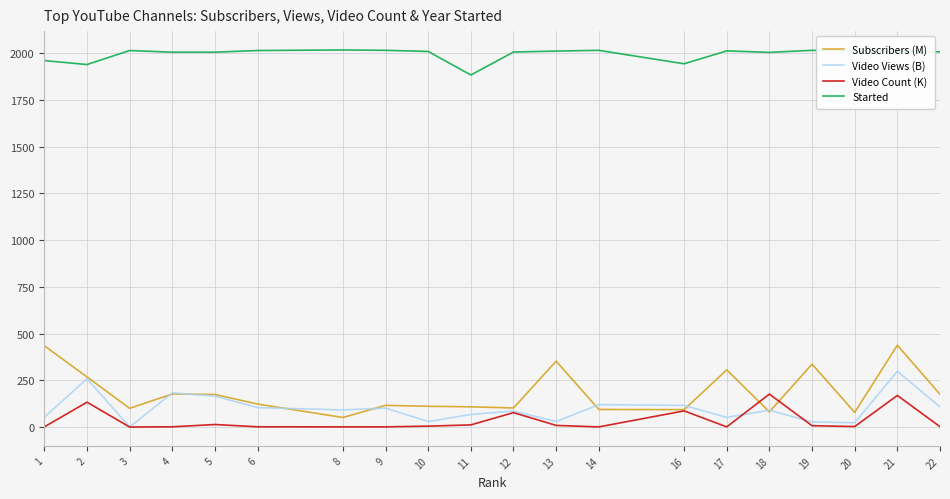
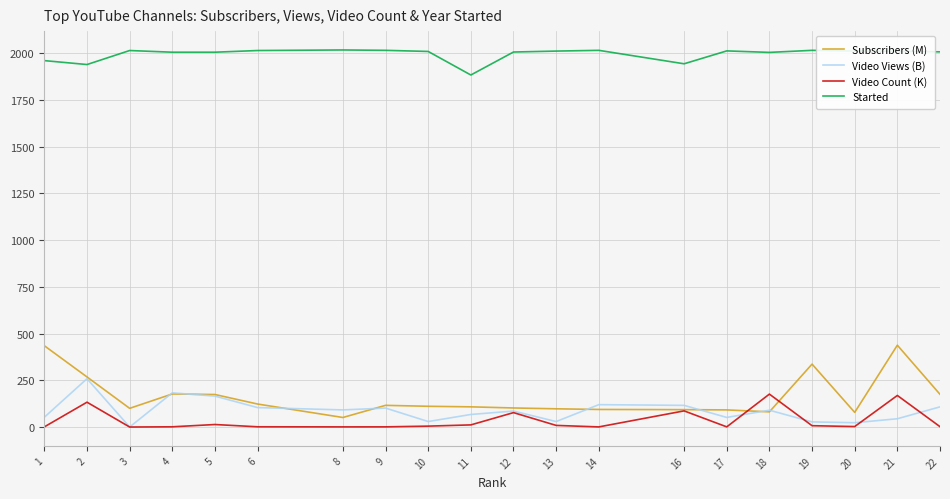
  {
    "Subscribers (M)": {
      "1": 440,
      "3": 100,
      "6": 120,
      "8": 50,
      "9": 120,
      "10": 110,
      "11": 110,
      "12": 100,
-     "13": 350,
+     "13": 100,
      "14": 90,
-     "17": 310,
+     "17": 90,
      "19": 340,
      "20": 80,
      "21": 440,
      "22": 180
    },
    "Video Views (B)": {
      "1": 50,
      "6": 100,
      "8": 90,
      "9": 100,
      "10": 30,
      "11": 70,
      "13": 30,
      "14": 120,
      "16": 120,
      "17": 50,
      "19": 30,
      "20": 20,
-     "21": 300,
+     "21": 40,
      "22": 110
    },
    "Video Count (K)": {
      "1": 0,
      "2": 130,
      "4": 0,
      "5": 10,
      "6": 0,
      "8": 0,
      "9": 0,
      "10": 0,
      "11": 10,
      "13": 10,
      "14": 0,
      "17": 0,
      "18": 180,
      "19": 10,
      "20": 0,
      "21": 170,
      "22": 0
    },
    "Started": {
      "1": 1960,
      "2": 1940,
      "3": 2020,
      "4": 2010,
      "5": 2010,
      "6": 2020,
      "8": 2020,
      "9": 2020,
      "10": 2010,
      "11": 1880,
      "12": 2010,
      "13": 2010,
      "14": 2020,
      "16": 1940,
      "17": 2010,
      "18": 2010,
      "19": 2020,
      "22": 2010
    }
  }
